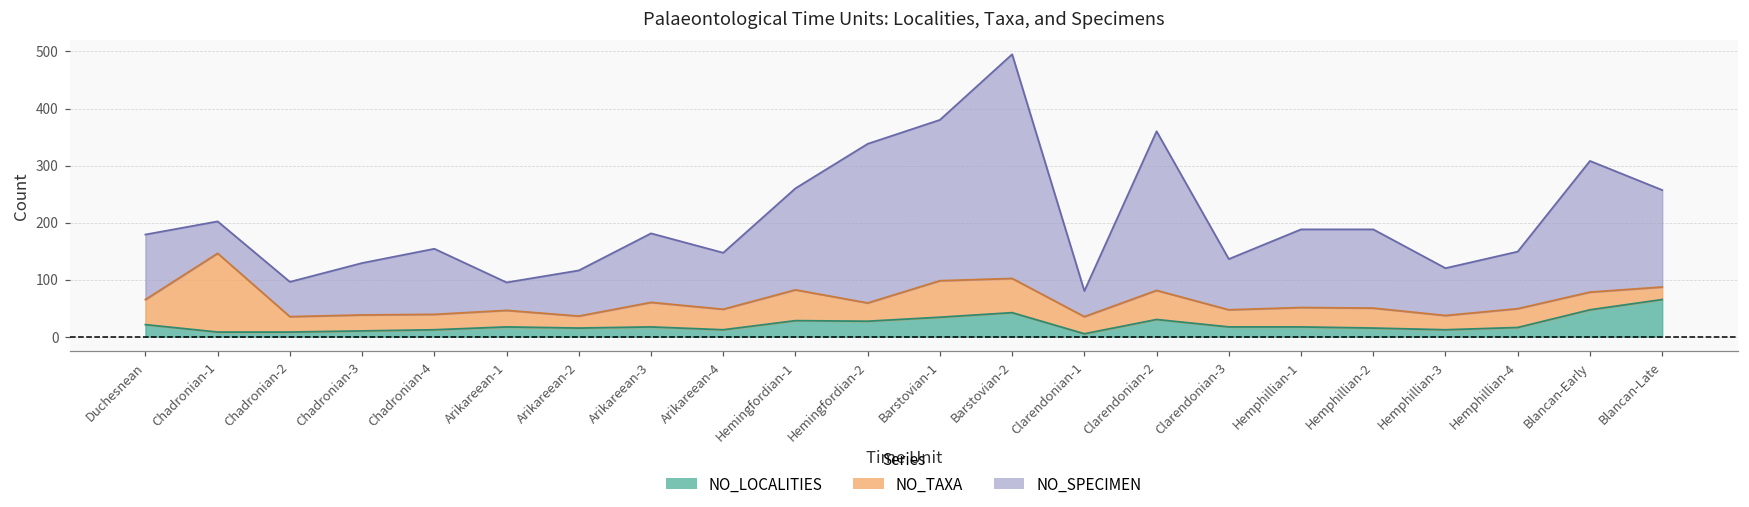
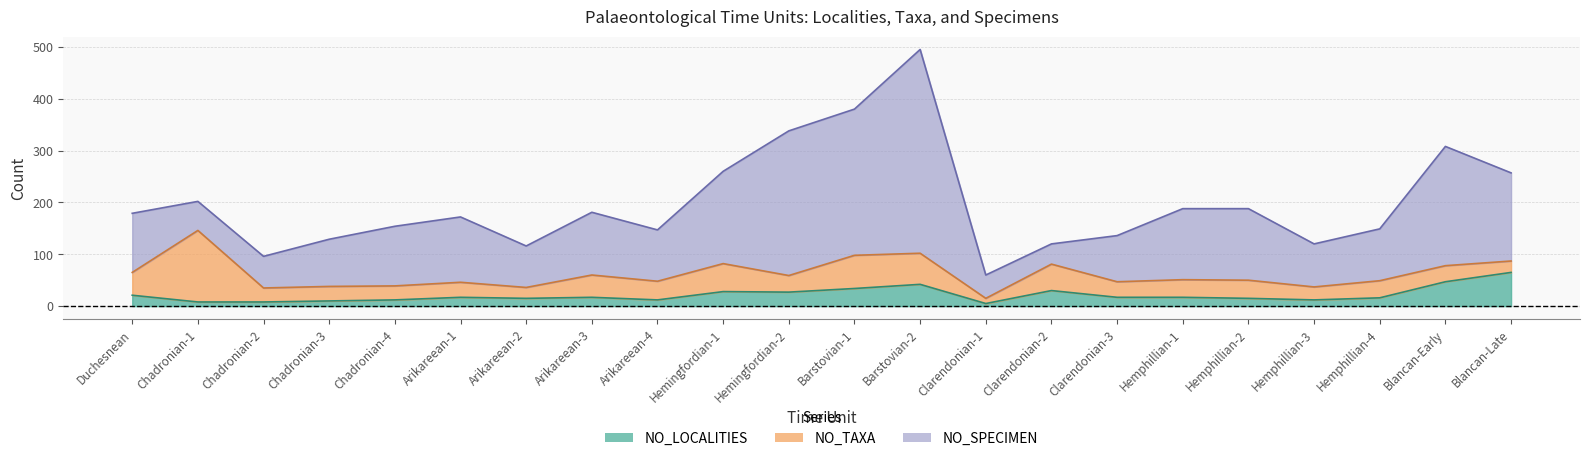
  {
    "NO_LOCALITIES": {
      "Duchesnean": 20,
      "Chadronian-1": 10,
      "Chadronian-2": 10,
      "Chadronian-3": 10,
      "Chadronian-4": 10,
      "Arikareean-1": 20,
      "Arikareean-2": 20,
      "Arikareean-3": 20,
      "Arikareean-4": 10,
      "Hemingfordian-1": 30,
      "Hemingfordian-2": 30,
      "Barstovian-1": 30,
      "Barstovian-2": 40,
      "Clarendonian-1": 10,
      "Clarendonian-2": 30,
      "Clarendonian-3": 20,
      "Hemphillian-1": 20,
      "Hemphillian-2": 20,
      "Hemphillian-3": 10,
      "Hemphillian-4": 20,
      "Blancan-Early": 50,
      "Blancan-Late": 70
    },
    "NO_TAXA": {
      "Duchesnean": 40,
      "Chadronian-1": 140,
      "Chadronian-2": 30,
      "Chadronian-3": 30,
      "Chadronian-4": 30,
      "Arikareean-1": 30,
      "Arikareean-2": 20,
      "Arikareean-3": 40,
      "Arikareean-4": 40,
      "Hemingfordian-1": 50,
      "Hemingfordian-2": 30,
      "Barstovian-1": 60,
      "Barstovian-2": 60,
-     "Clarendonian-1": 30,
+     "Clarendonian-1": 10,
      "Clarendonian-2": 50,
      "Clarendonian-3": 30,
      "Hemphillian-1": 30,
      "Hemphillian-2": 40,
      "Hemphillian-3": 30,
      "Hemphillian-4": 30,
      "Blancan-Early": 30,
      "Blancan-Late": 20
    },
    "NO_SPECIMEN": {
      "Duchesnean": 110,
      "Chadronian-1": 60,
      "Chadronian-2": 60,
      "Chadronian-3": 90,
      "Chadronian-4": 120,
-     "Arikareean-1": 50,
+     "Arikareean-1": 130,
      "Arikareean-2": 80,
      "Arikareean-3": 120,
      "Arikareean-4": 100,
      "Hemingfordian-1": 180,
      "Hemingfordian-2": 280,
      "Barstovian-1": 280,
      "Barstovian-2": 390,
      "Clarendonian-1": 50,
-     "Clarendonian-2": 280,
+     "Clarendonian-2": 40,
      "Clarendonian-3": 90,
      "Hemphillian-1": 140,
      "Hemphillian-2": 140,
      "Hemphillian-3": 80,
      "Hemphillian-4": 100,
      "Blancan-Early": 230,
      "Blancan-Late": 170
    }
  }
